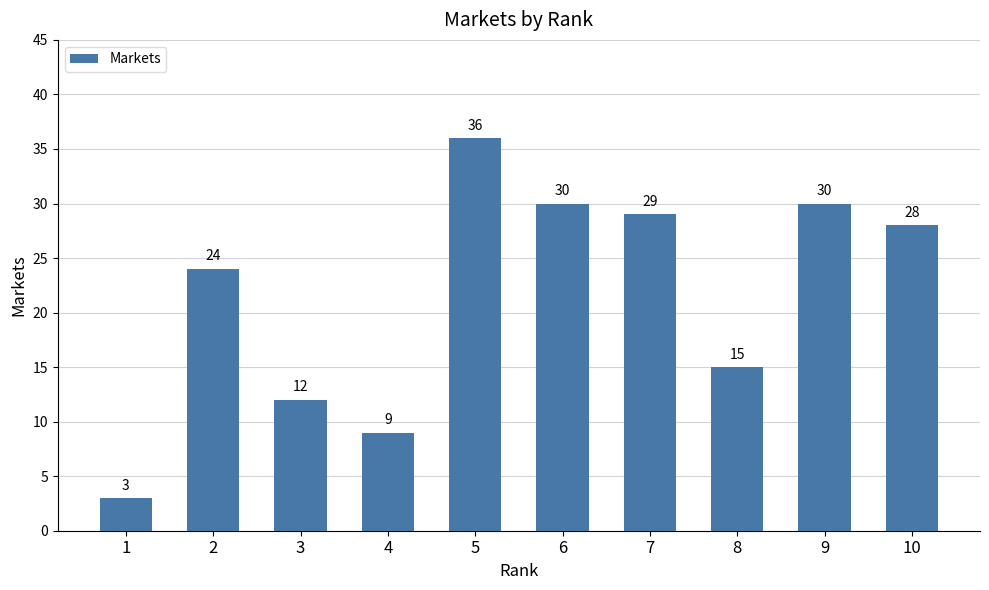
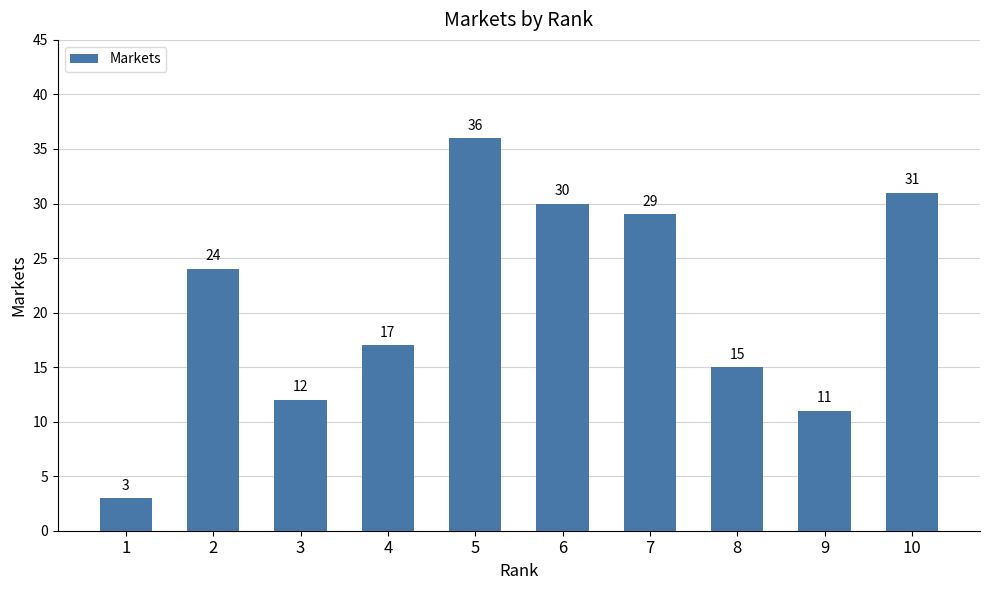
  {
    "1": 3,
    "2": 24,
    "3": 12,
-   "4": 9,
+   "4": 17,
    "5": 36,
    "6": 30,
    "7": 29,
    "8": 15,
-   "9": 30,
-   "10": 28
+   "9": 11,
+   "10": 31
  }
